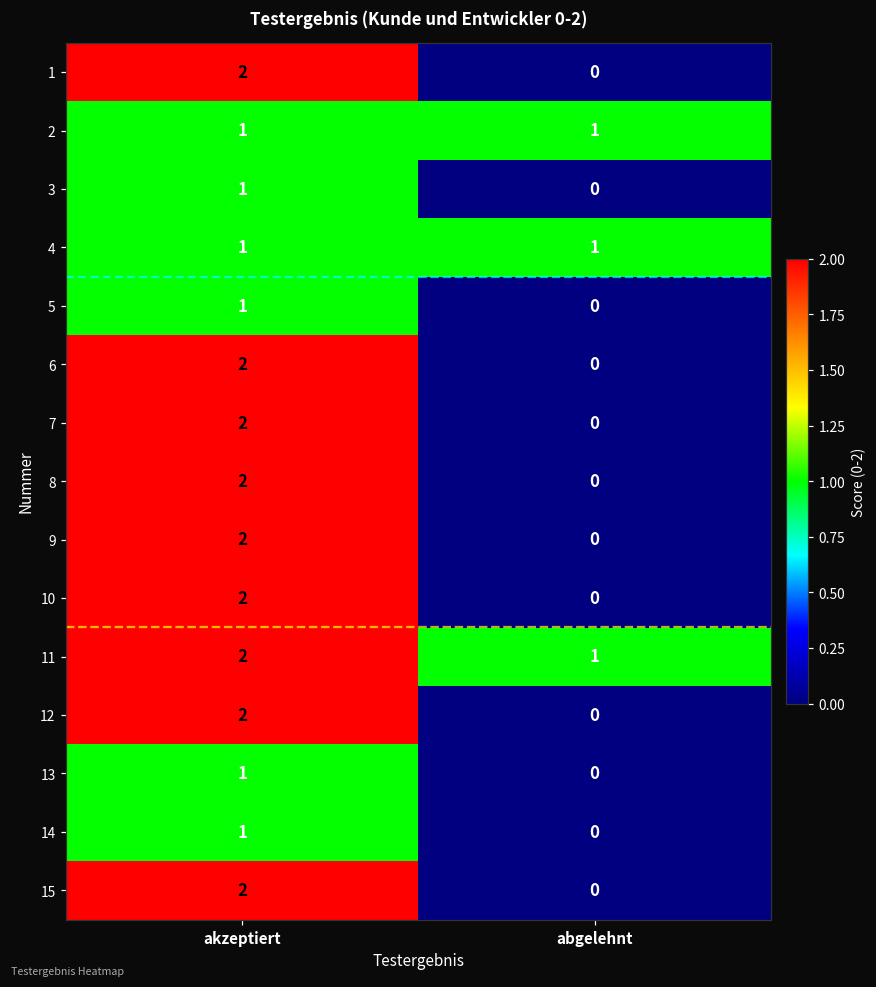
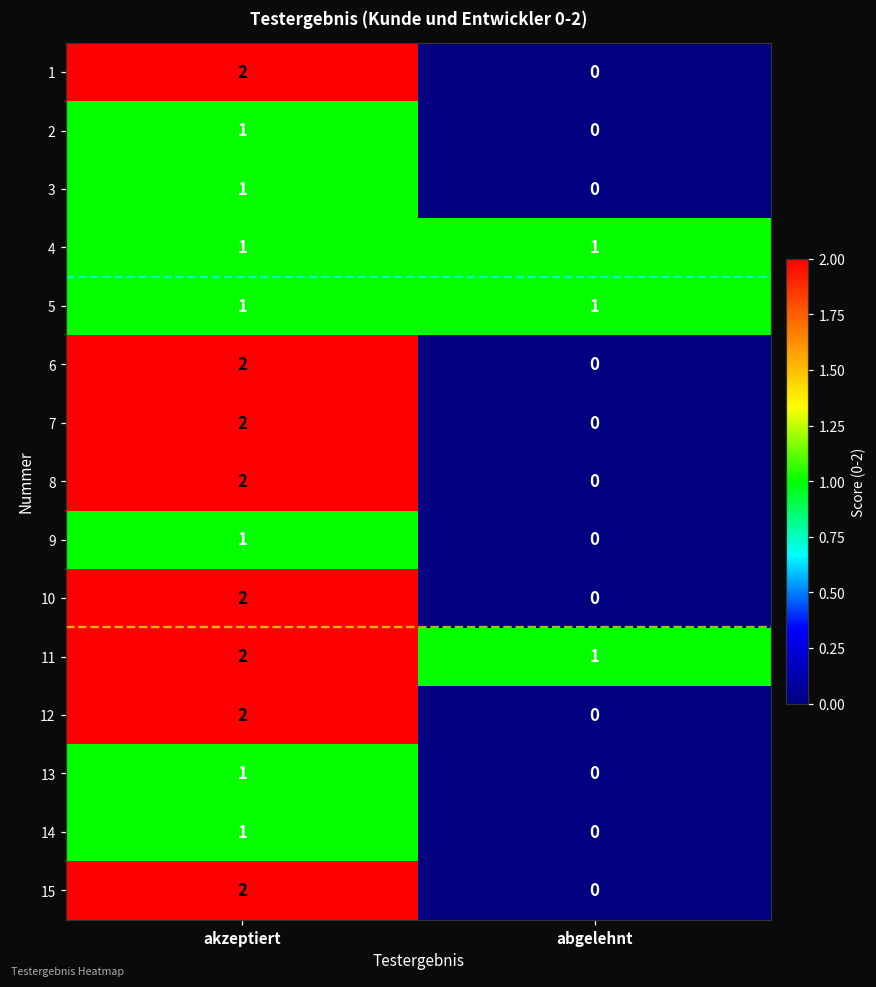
  {
    "1": {
      "akzeptiert": 2,
      "abgelehnt": 0
    },
    "2": {
      "akzeptiert": 1,
-     "abgelehnt": 1
+     "abgelehnt": 0
    },
    "3": {
      "akzeptiert": 1,
      "abgelehnt": 0
    },
    "4": {
      "akzeptiert": 1,
      "abgelehnt": 1
    },
    "5": {
      "akzeptiert": 1,
-     "abgelehnt": 0
+     "abgelehnt": 1
    },
    "6": {
      "akzeptiert": 2,
      "abgelehnt": 0
    },
    "7": {
      "akzeptiert": 2,
      "abgelehnt": 0
    },
    "8": {
      "akzeptiert": 2,
      "abgelehnt": 0
    },
    "9": {
-     "akzeptiert": 2,
+     "akzeptiert": 1,
      "abgelehnt": 0
    },
    "10": {
      "akzeptiert": 2,
      "abgelehnt": 0
    },
    "11": {
      "akzeptiert": 2,
      "abgelehnt": 1
    },
    "12": {
      "akzeptiert": 2,
      "abgelehnt": 0
    },
    "13": {
      "akzeptiert": 1,
      "abgelehnt": 0
    },
    "14": {
      "akzeptiert": 1,
      "abgelehnt": 0
    },
    "15": {
      "akzeptiert": 2,
      "abgelehnt": 0
    }
  }
